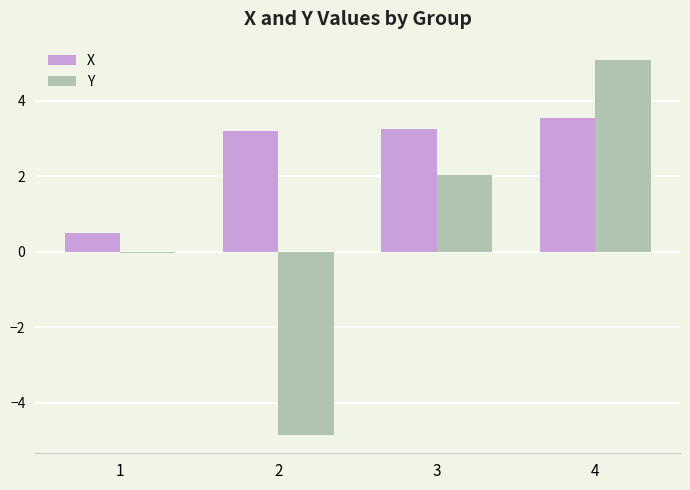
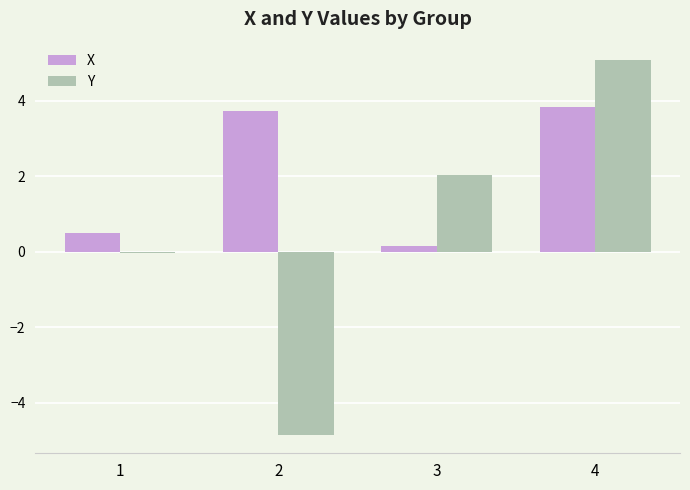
  {
    "X": {
      "1": 0.5,
-     "2": 3.2,
-     "3": 3.3,
-     "4": 3.6
+     "2": 3.7,
+     "3": 0.2,
+     "4": 3.8
    },
    "Y": {
      "2": -4.8,
      "3": 2.0,
      "4": 5.1
    }
  }
